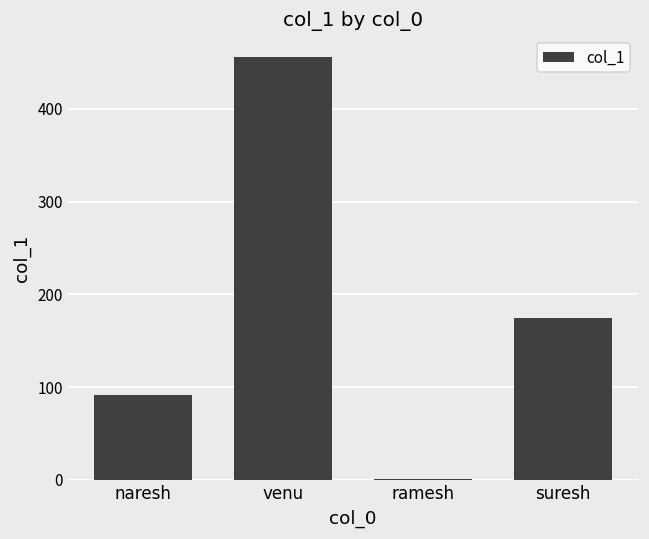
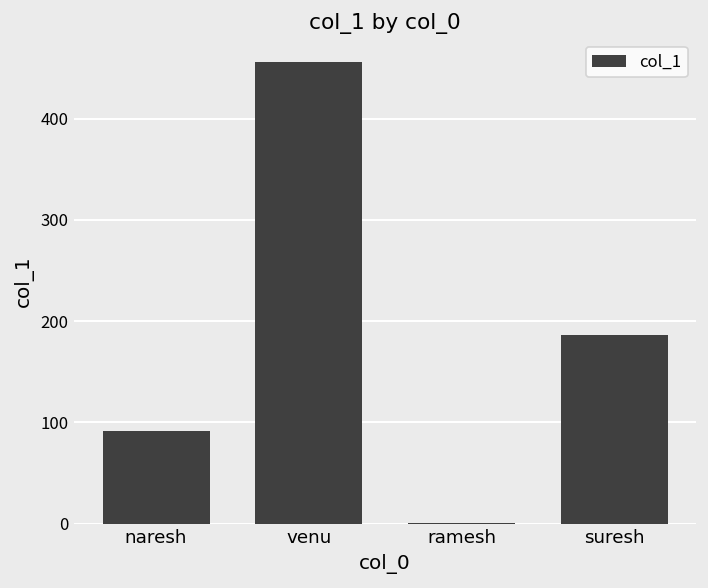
  {
    "naresh": 90,
    "venu": 460,
-   "suresh": 170
+   "suresh": 190
  }
